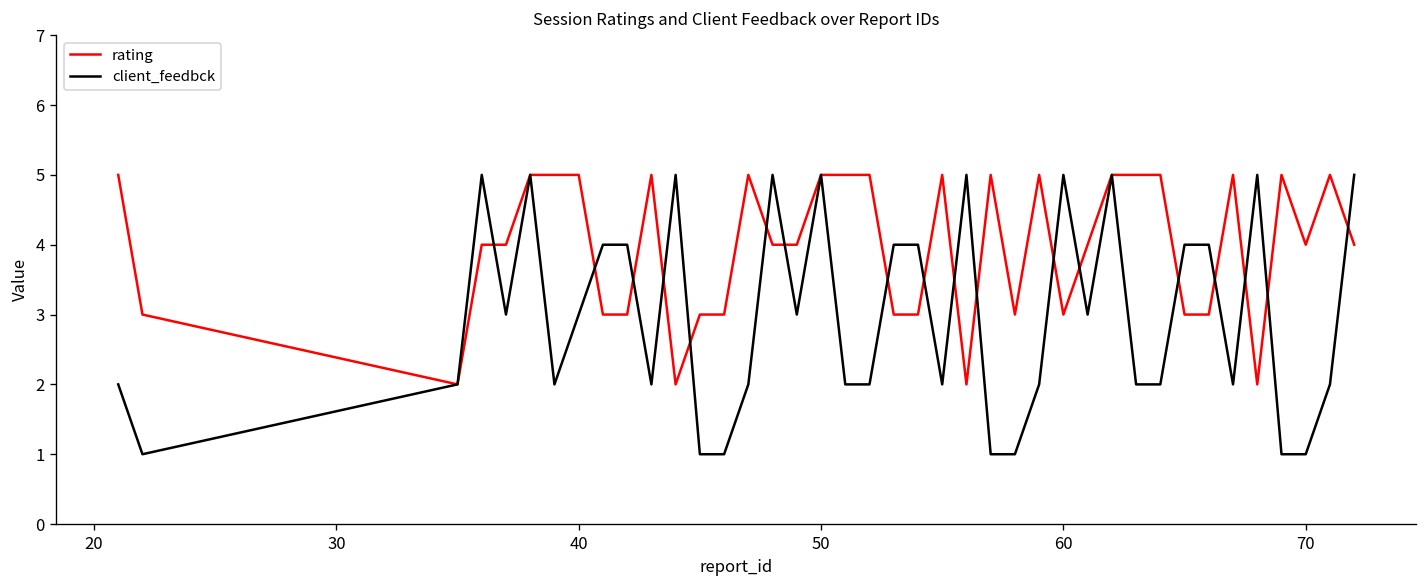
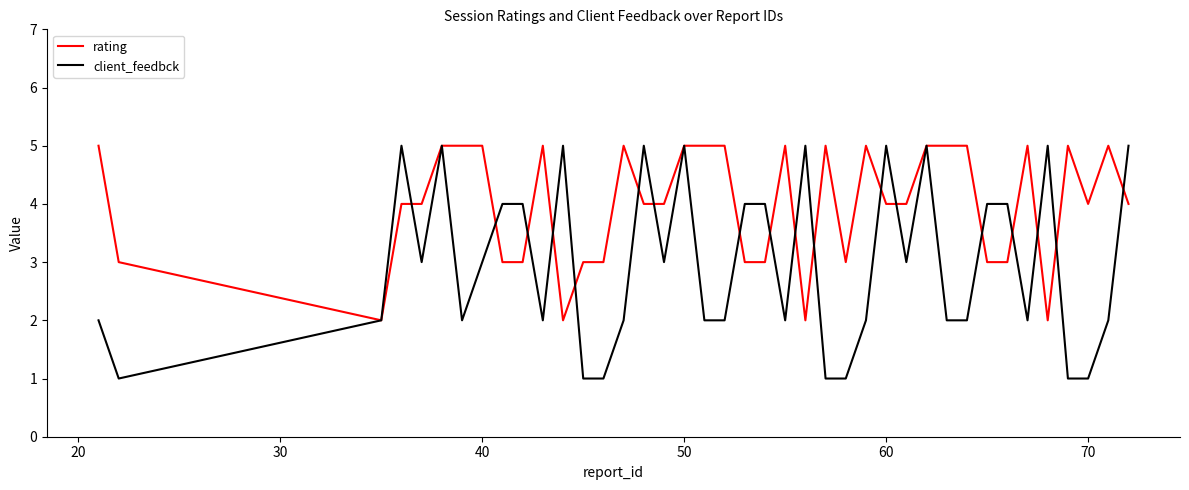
  {
    "rating": {
      "40": 5,
-     "60": 3,
+     "60": 4,
      "70": 4
    },
    "client_feedbck": {
      "40": 3,
      "60": 5,
      "70": 1
    }
  }
